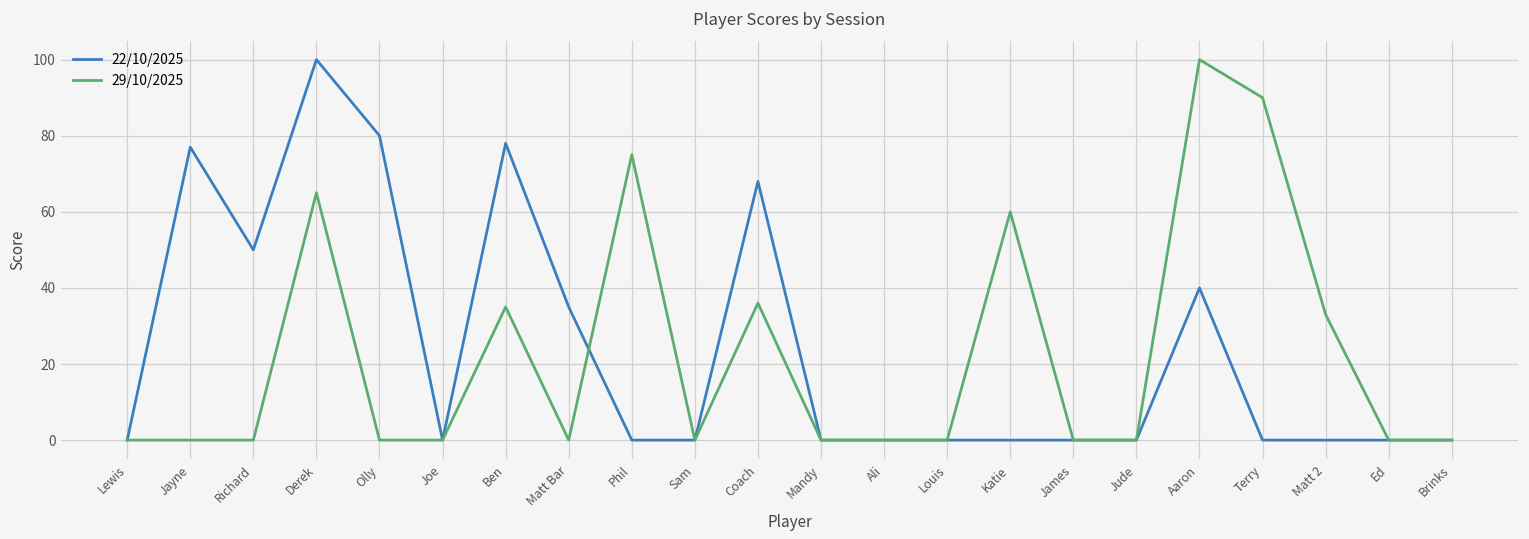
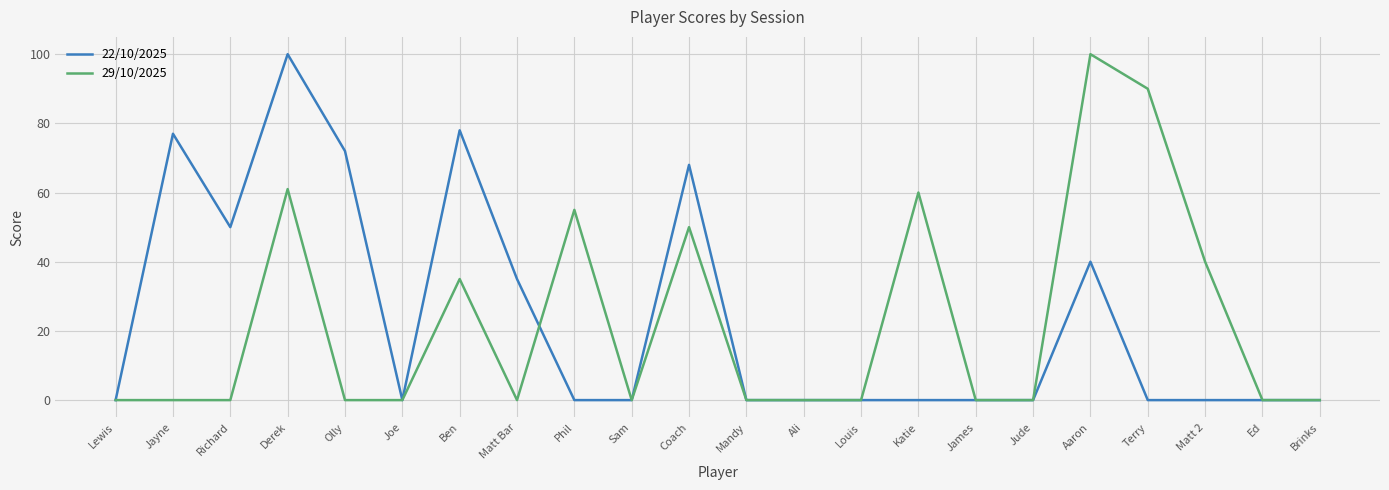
  {
    "22/10/2025": {
      "Jayne": 77,
      "Richard": 50,
      "Derek": 100,
-     "Olly": 80,
+     "Olly": 72,
      "Ben": 78,
      "Matt Bar": 35,
      "Phil": 0,
      "Coach": 68,
      "Katie": 0,
      "Aaron": 40,
      "Terry": 0,
      "Matt 2": 0
    },
    "29/10/2025": {
      "Jayne": 0,
      "Richard": 0,
-     "Derek": 65,
+     "Derek": 61,
      "Olly": 0,
      "Ben": 35,
      "Matt Bar": 0,
-     "Phil": 75,
-     "Coach": 36,
+     "Phil": 55,
+     "Coach": 50,
      "Katie": 60,
      "Aaron": 100,
      "Terry": 90,
-     "Matt 2": 33
+     "Matt 2": 40
    }
  }
